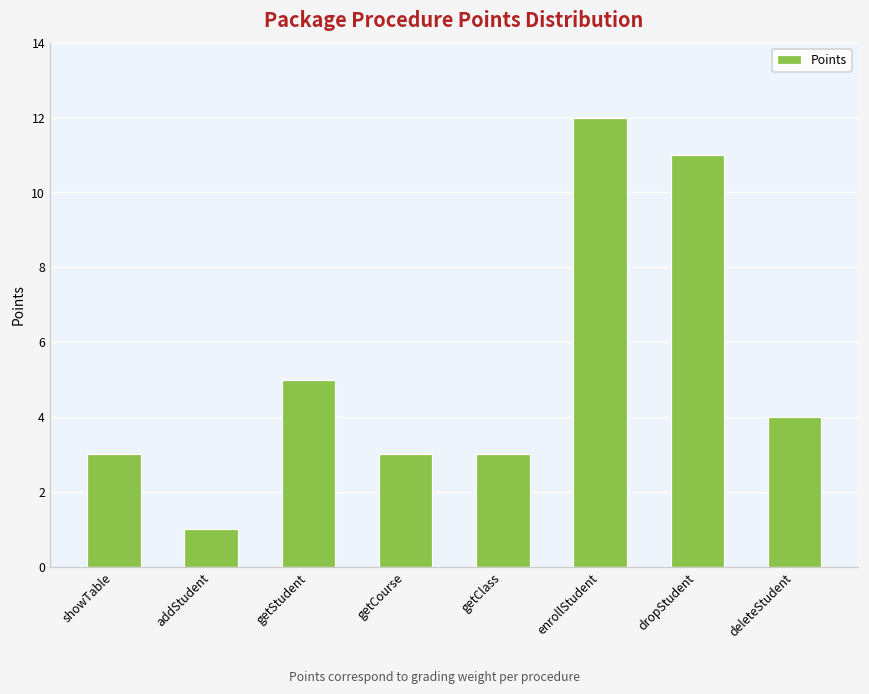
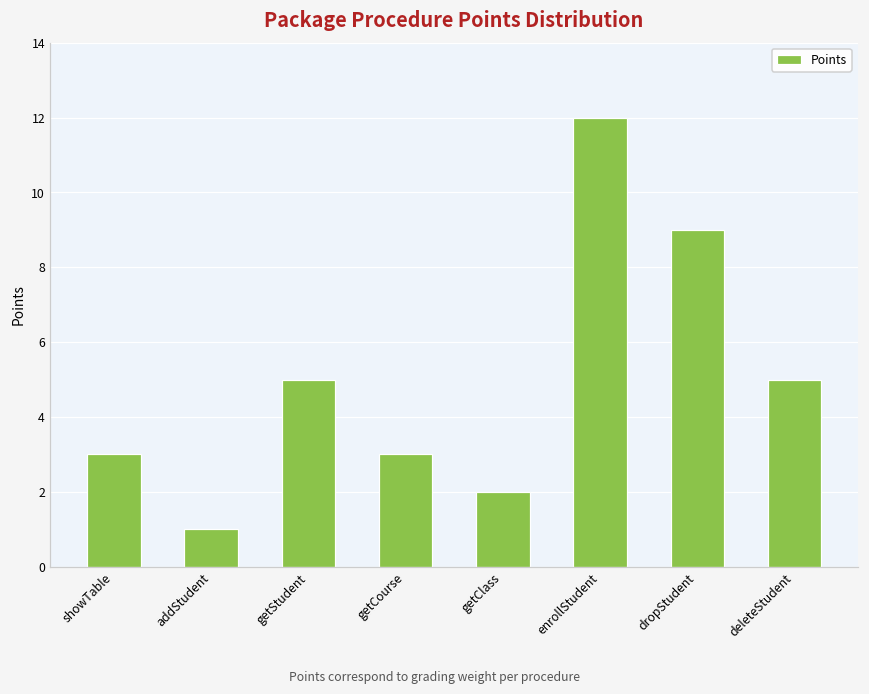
  {
    "showTable": 3,
    "addStudent": 1,
    "getStudent": 5,
    "getCourse": 3,
-   "getClass": 3,
+   "getClass": 2,
    "enrollStudent": 12,
-   "dropStudent": 11,
-   "deleteStudent": 4
+   "dropStudent": 9,
+   "deleteStudent": 5
  }
